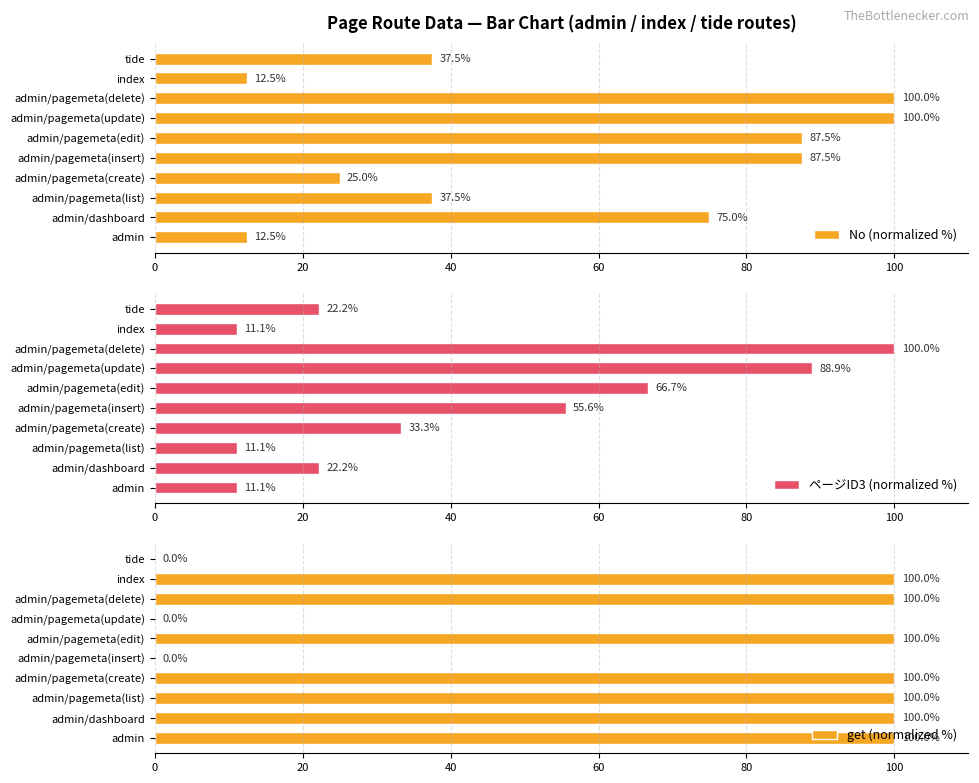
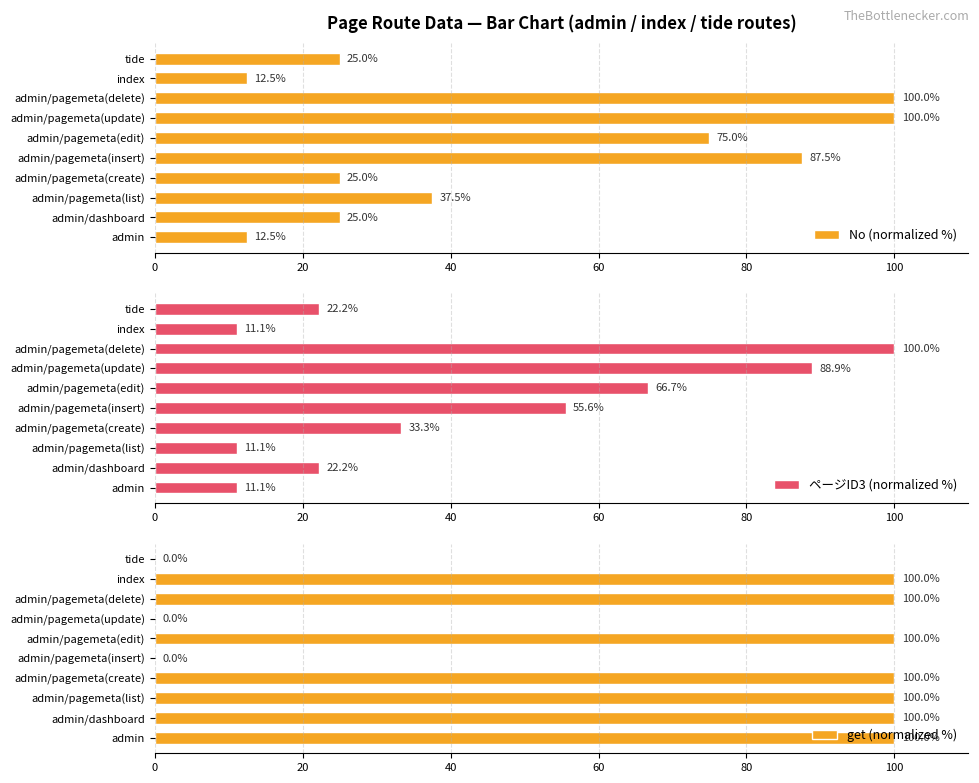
  {
    "Page Route Data — Bar Chart (admin / index / tide routes)": {
-     "tide": "37.5%",
+     "tide": "25.0%",
      "index": "12.5%",
      "admin/pagemeta(delete)": "100.0%",
      "admin/pagemeta(update)": "100.0%",
-     "admin/pagemeta(edit)": "87.5%",
+     "admin/pagemeta(edit)": "75.0%",
      "admin/pagemeta(insert)": "87.5%",
      "admin/pagemeta(create)": "25.0%",
      "admin/pagemeta(list)": "37.5%",
-     "admin/dashboard": "75.0%",
+     "admin/dashboard": "25.0%",
      "admin": "12.5%"
    }
  }
